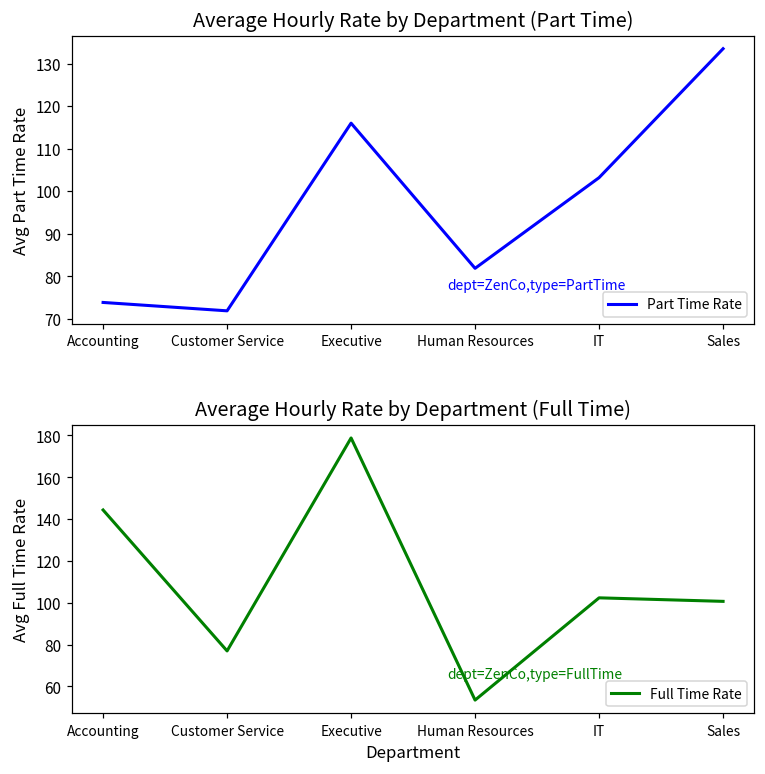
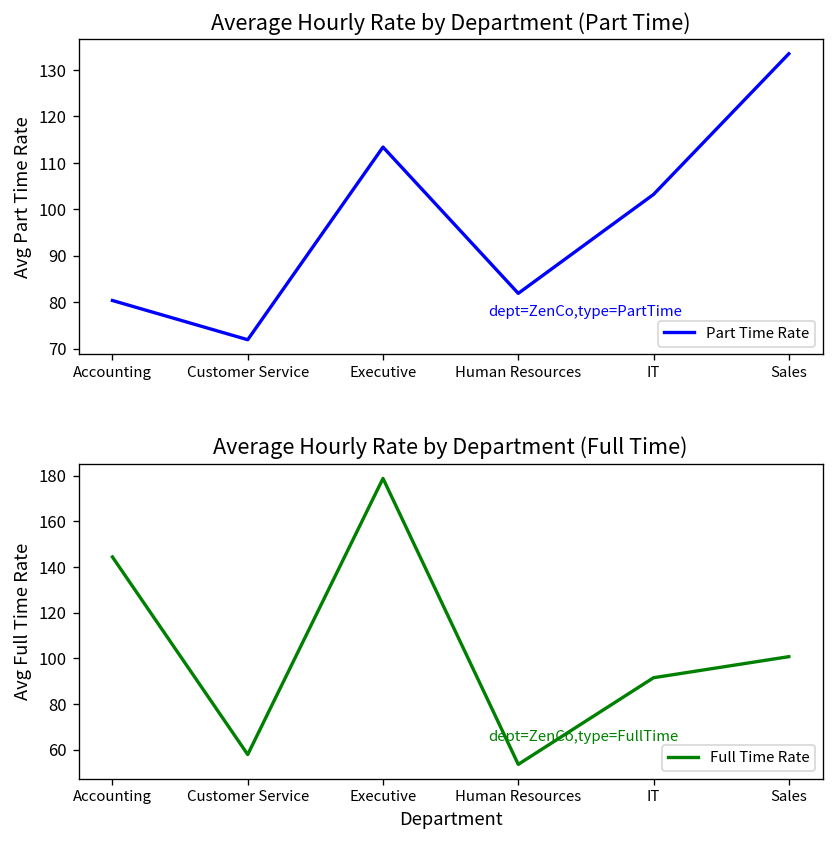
  {
    "Average Hourly Rate by Department (Part Time)": {
-     "Accounting": 74,
+     "Accounting": 80,
      "Customer Service": 72,
-     "Executive": 116,
+     "Executive": 113,
      "Human Resources": 82,
      "IT": 103,
      "Sales": 134
    },
    "Average Hourly Rate by Department (Full Time)": {
      "Accounting": 144,
-     "Customer Service": 77,
+     "Customer Service": 58,
      "Executive": 179,
      "Human Resources": 54,
-     "IT": 102,
+     "IT": 91,
      "Sales": 101
    }
  }
